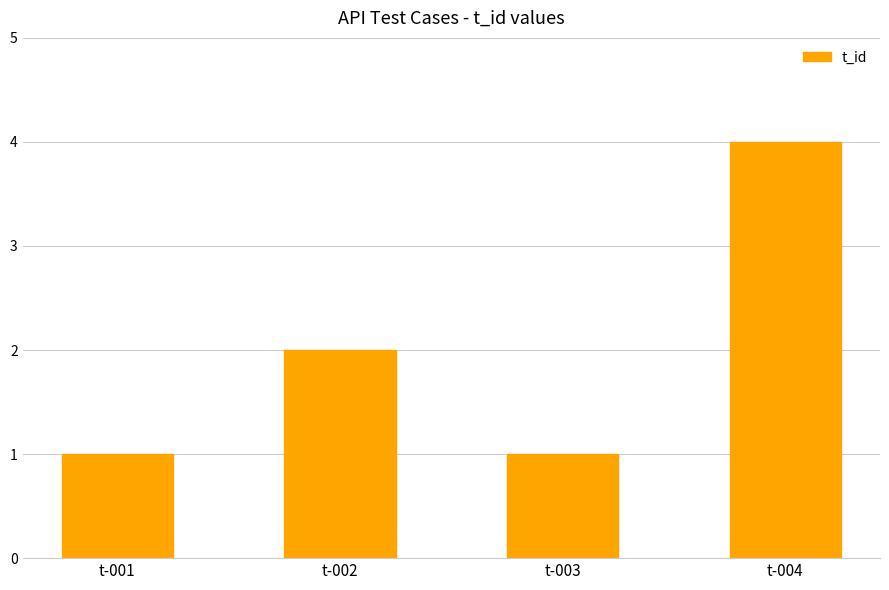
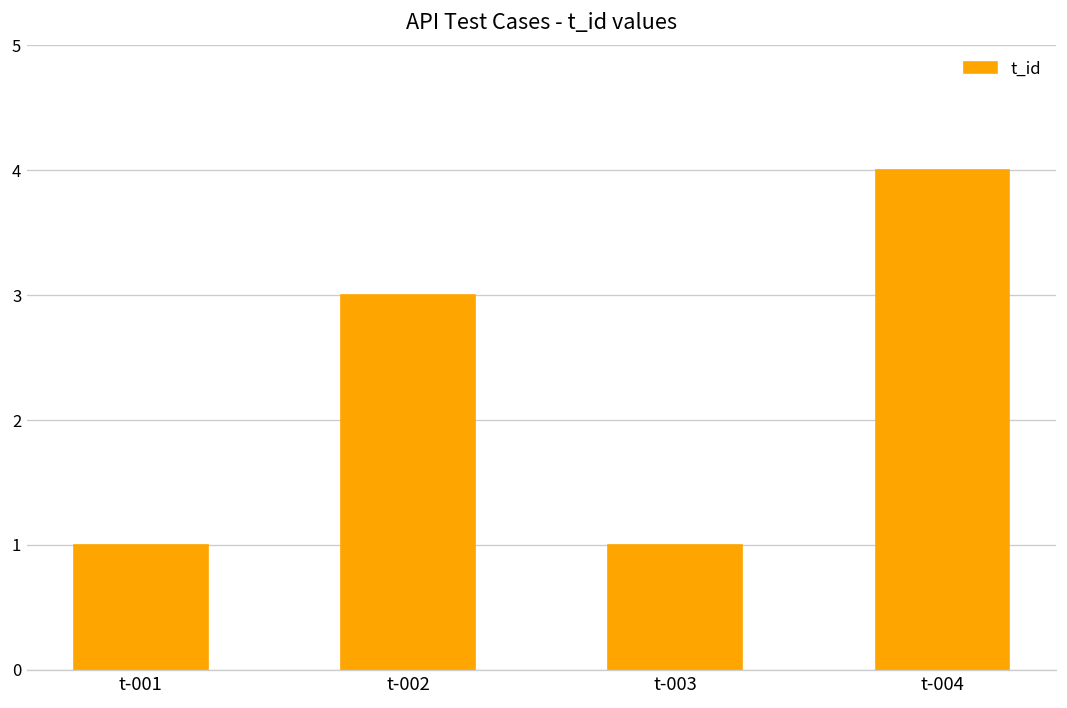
  {
    "t-001": 1,
-   "t-002": 2,
+   "t-002": 3,
    "t-003": 1,
    "t-004": 4
  }
